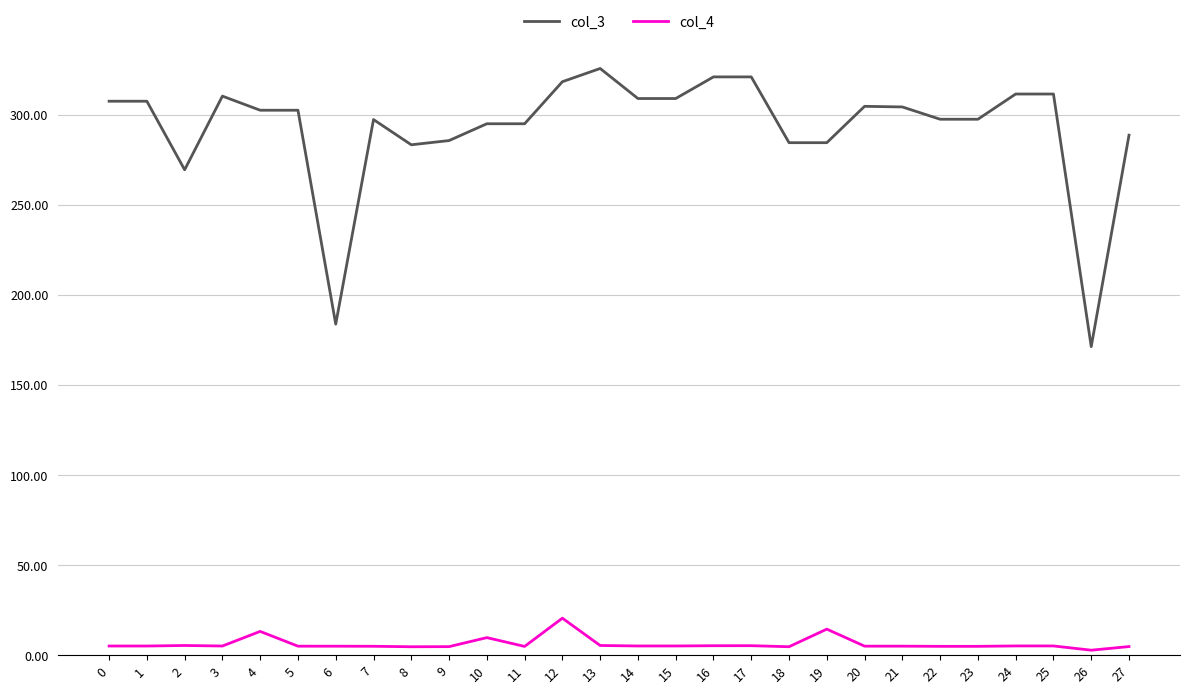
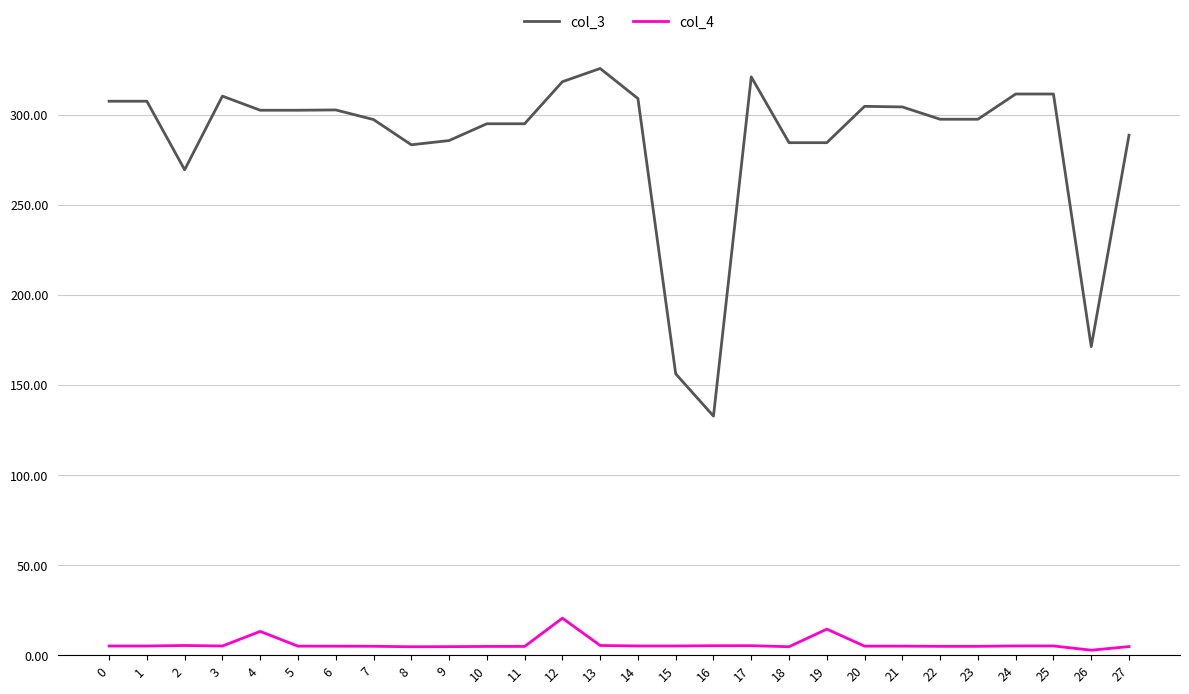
  {
    "col_3": {
      "0": 307,
      "1": 307,
      "2": 269,
      "3": 310,
      "4": 302,
      "5": 302,
-     "6": 184,
+     "6": 303,
      "7": 297,
      "8": 283,
      "9": 286,
      "10": 295,
      "11": 295,
      "12": 318,
      "13": 326,
      "14": 309,
-     "15": 309,
-     "16": 321,
+     "15": 156,
+     "16": 133,
      "17": 321,
      "18": 284,
      "19": 284,
      "20": 305,
      "21": 304,
      "22": 297,
      "23": 297,
      "24": 311,
      "25": 311,
      "26": 171,
      "27": 289
    },
    "col_4": {
      "0": 5,
      "1": 5,
      "2": 5,
      "3": 5,
      "4": 13,
      "5": 5,
      "6": 5,
      "7": 5,
      "8": 5,
      "9": 5,
-     "10": 10,
+     "10": 5,
      "11": 5,
      "12": 21,
      "13": 5,
      "14": 5,
      "15": 5,
      "16": 5,
      "17": 5,
      "18": 5,
      "19": 14,
      "20": 5,
      "21": 5,
      "22": 5,
      "23": 5,
      "24": 5,
      "25": 5,
      "26": 3,
      "27": 5
    }
  }
